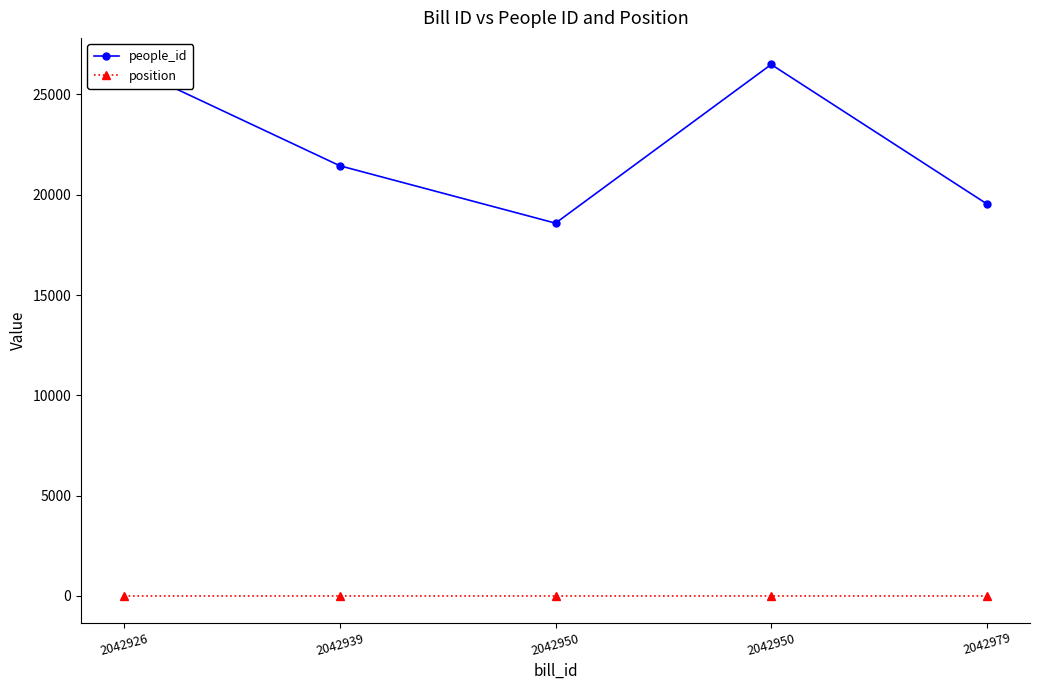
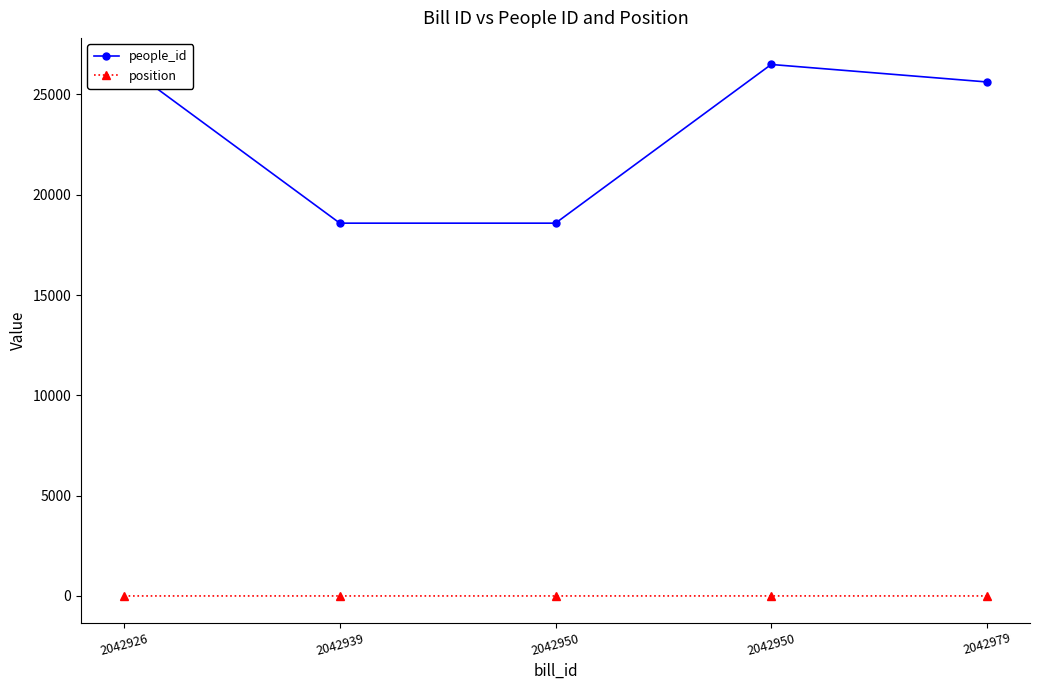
  {
    "people_id": {
-     "2042939": 21400,
-     "2042979": 19500
+     "2042939": 18600,
+     "2042979": 25600
    },
    "position": {
      "2042926": 0,
      "2042939": 0,
      "2042979": 0
    }
  }
